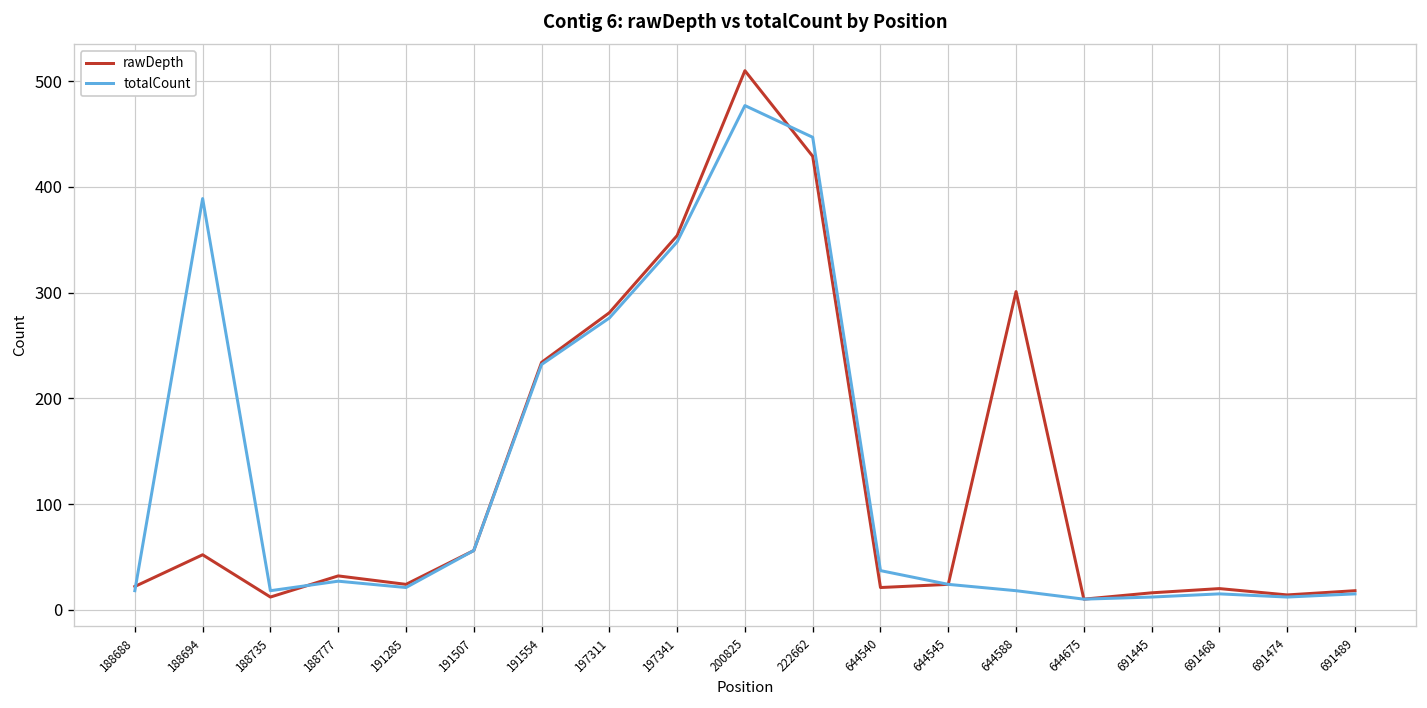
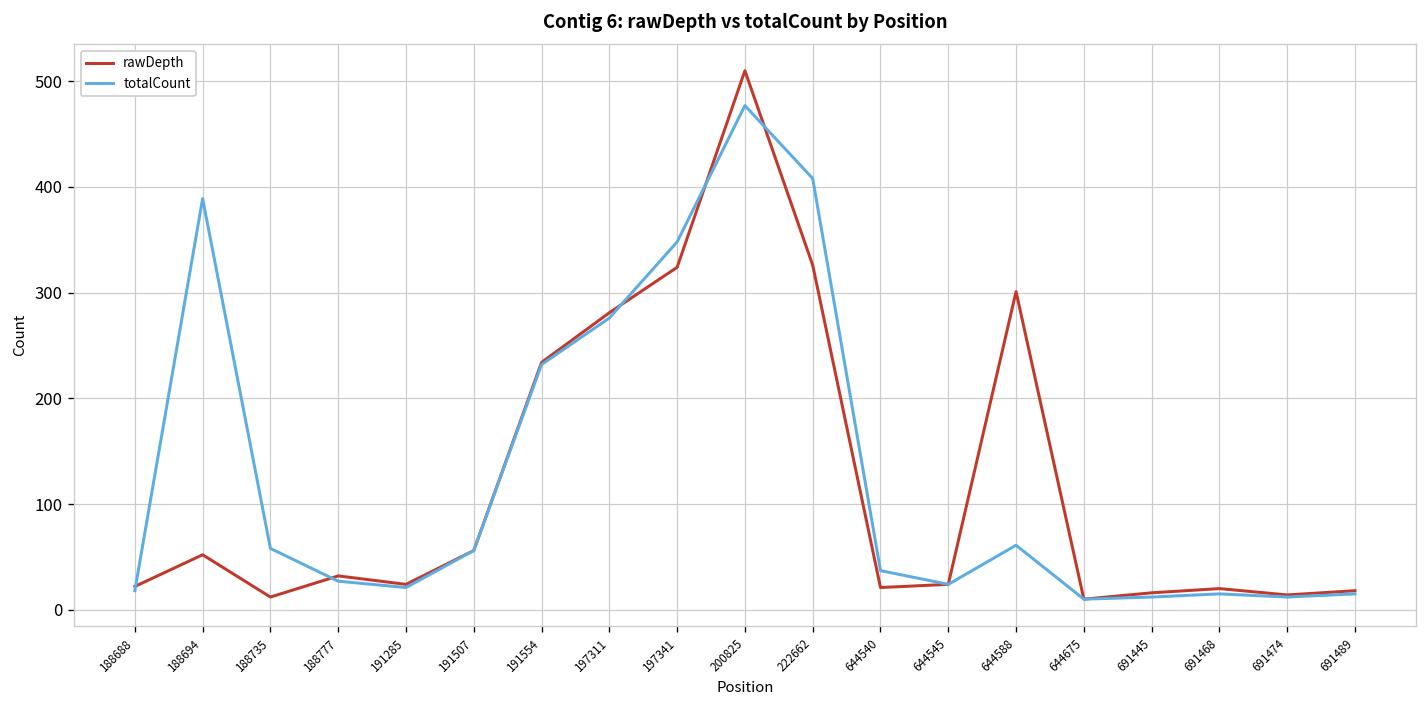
  {
    "rawDepth": {
      "188688": 20,
      "188694": 50,
      "188735": 10,
      "188777": 30,
      "191285": 20,
      "197311": 280,
-     "197341": 350,
+     "197341": 320,
      "200825": 510,
-     "222662": 430,
+     "222662": 330,
      "644540": 20,
      "644588": 300,
      "691445": 20,
      "691468": 20,
      "691489": 20
    },
    "totalCount": {
      "188688": 20,
      "188694": 390,
-     "188735": 20,
+     "188735": 60,
      "188777": 30,
      "191285": 20,
      "197311": 280,
      "197341": 350,
      "200825": 480,
-     "222662": 450,
+     "222662": 410,
      "644540": 40,
-     "644588": 20,
+     "644588": 60,
      "691445": 10,
      "691468": 20,
      "691489": 20
    }
  }
